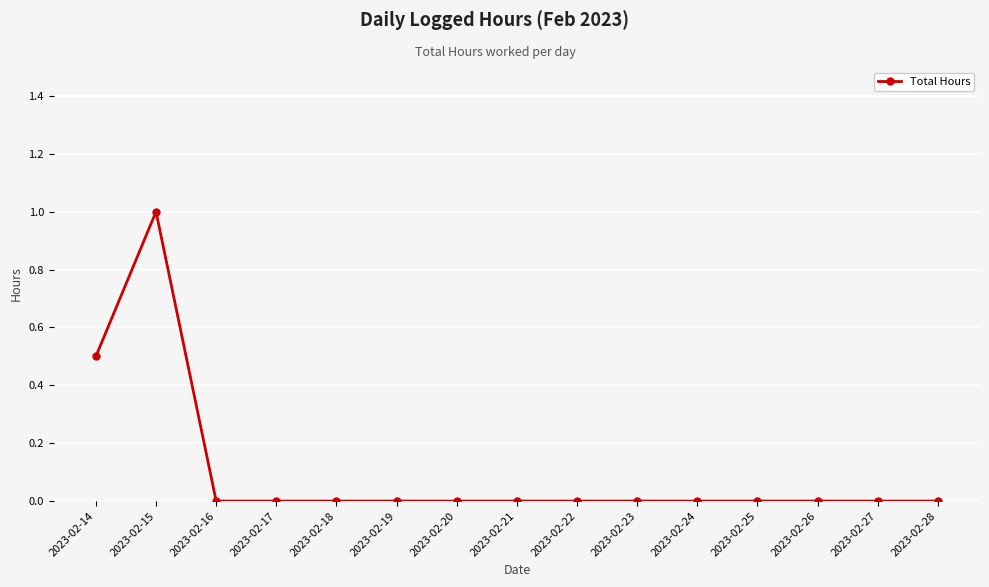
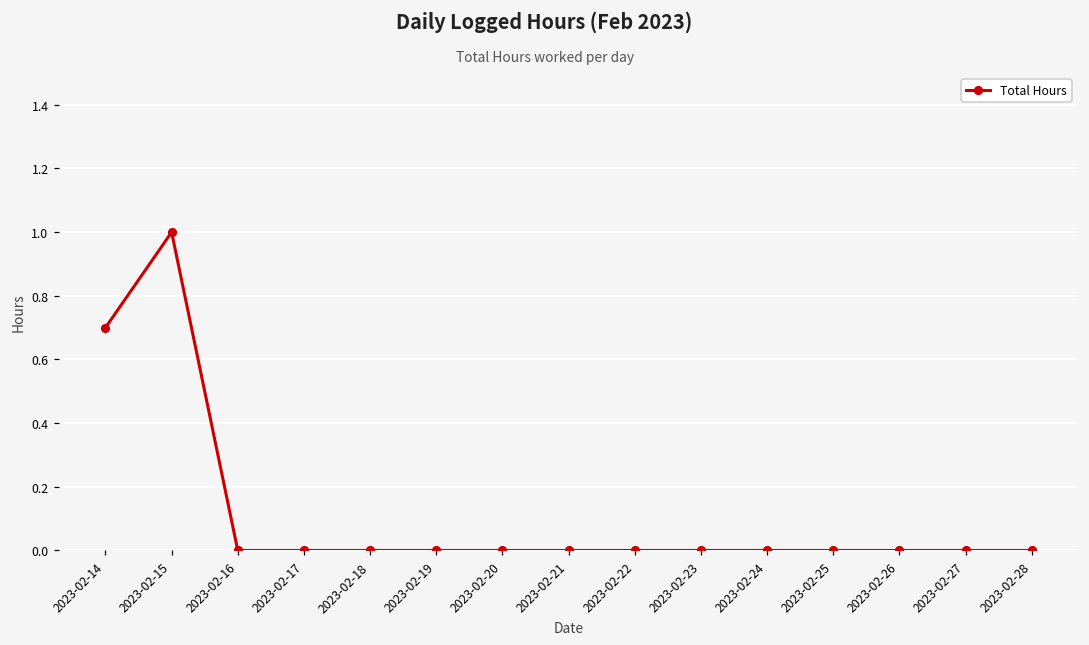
  {
-   "2023-02-14": 0.5,
+   "2023-02-14": 0.7,
    "2023-02-15": 1.0,
    "2023-02-16": 0.0,
    "2023-02-17": 0.0,
    "2023-02-18": 0.0,
    "2023-02-19": 0.0,
    "2023-02-20": 0.0,
    "2023-02-21": 0.0,
    "2023-02-22": 0.0,
    "2023-02-23": 0.0,
    "2023-02-24": 0.0,
    "2023-02-25": 0.0,
    "2023-02-26": 0.0,
    "2023-02-27": 0.0,
    "2023-02-28": 0.0
  }
